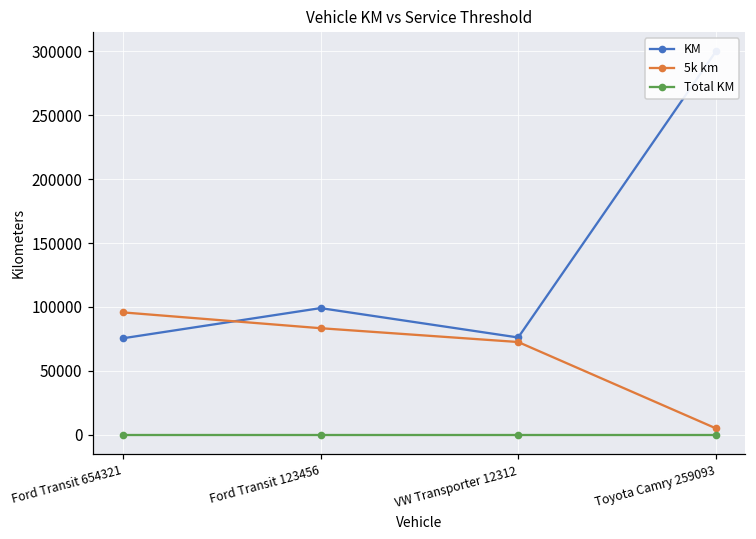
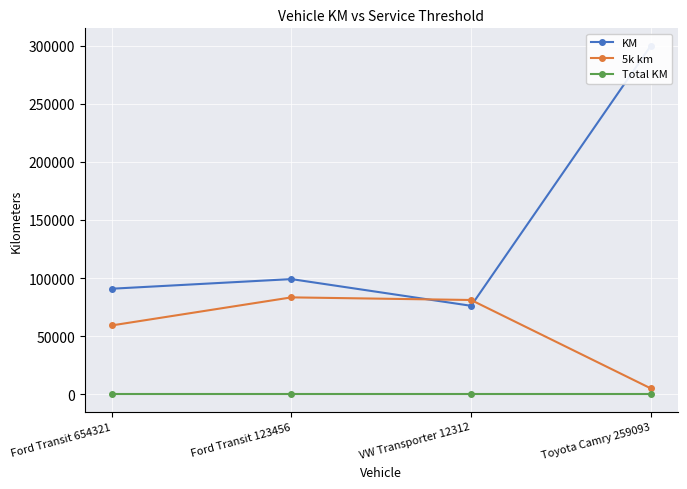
  {
    "KM": {
-     "Ford Transit 654321": 75000,
+     "Ford Transit 654321": 91000,
      "Ford Transit 123456": 99000,
      "VW Transporter 12312": 76000
    },
    "5k km": {
-     "Ford Transit 654321": 96000,
+     "Ford Transit 654321": 59000,
      "Ford Transit 123456": 83000,
-     "VW Transporter 12312": 73000,
+     "VW Transporter 12312": 81000,
      "Toyota Camry 259093": 5000
    },
    "Total KM": {
      "Ford Transit 654321": 0,
      "Ford Transit 123456": 0,
      "VW Transporter 12312": 0,
      "Toyota Camry 259093": 0
    }
  }
